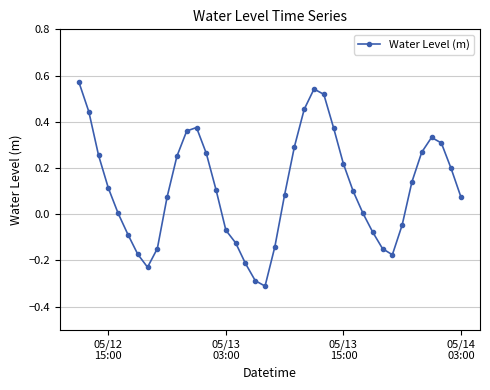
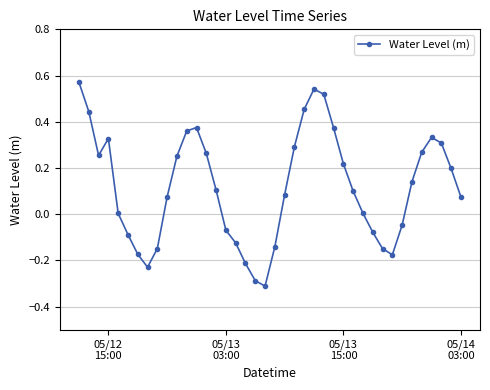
  {
-   "05/12 15:00": 0.11,
+   "05/12 15:00": 0.33,
    "05/13 03:00": -0.07,
    "05/13 15:00": 0.22,
    "05/14 03:00": 0.07
  }
